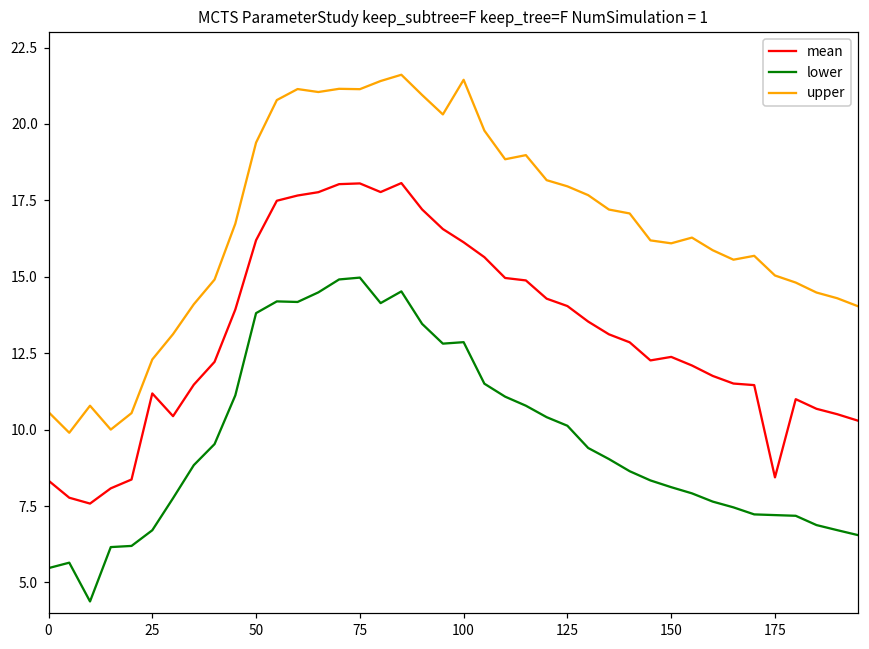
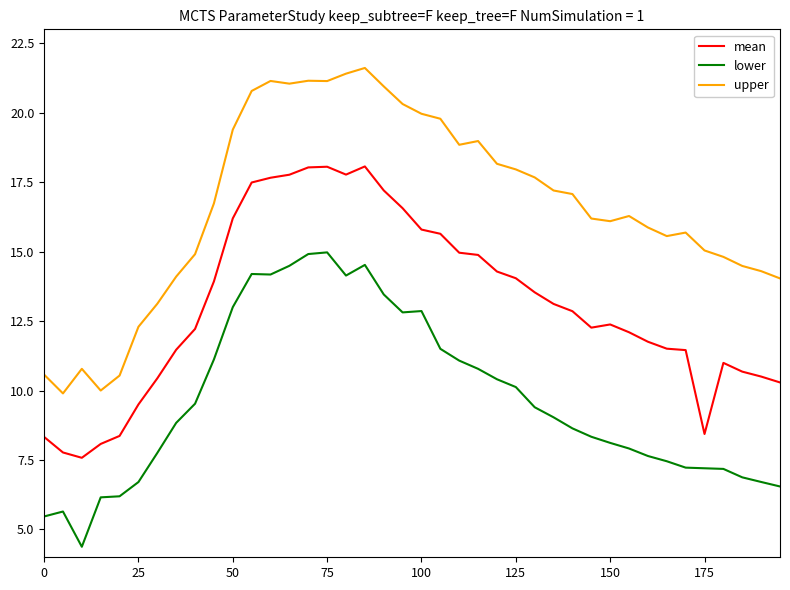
  {
    "mean": {
      "0": 8.3,
-     "25": 11.2,
+     "25": 9.5,
      "50": 16.2,
      "75": 18.1,
-     "100": 16.1,
+     "100": 15.8,
      "125": 14.0,
      "150": 12.4,
      "175": 8.4
    },
    "lower": {
      "0": 5.5,
      "25": 6.7,
-     "50": 13.8,
+     "50": 13.0,
      "75": 15.0,
      "100": 12.9,
      "125": 10.1,
      "150": 8.1,
      "175": 7.2
    },
    "upper": {
      "0": 10.6,
      "25": 12.3,
      "50": 19.4,
      "75": 21.1,
-     "100": 21.4,
+     "100": 20.0,
      "125": 18.0,
      "150": 16.1,
      "175": 15.0
    }
  }
